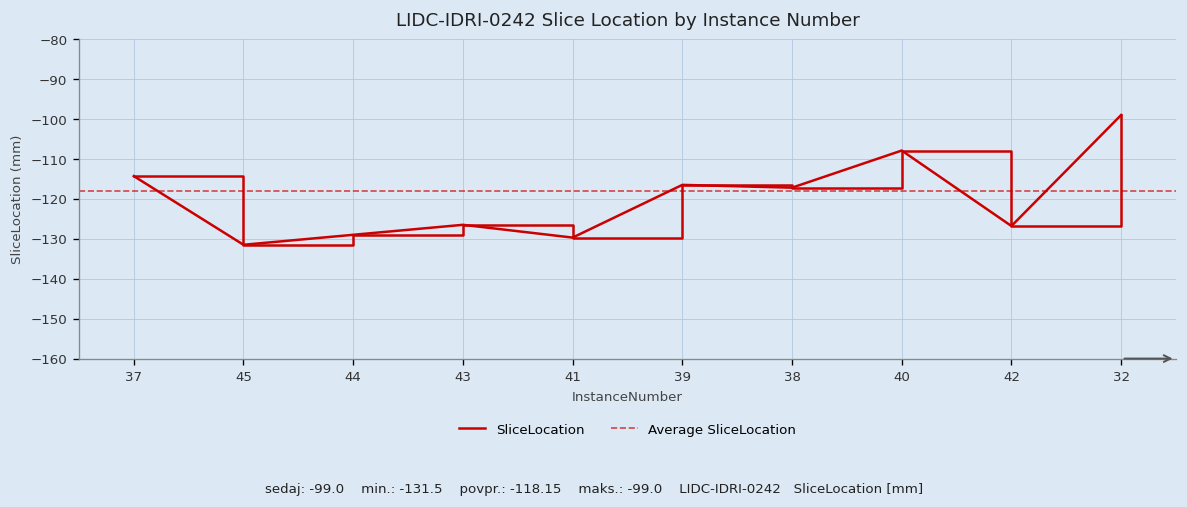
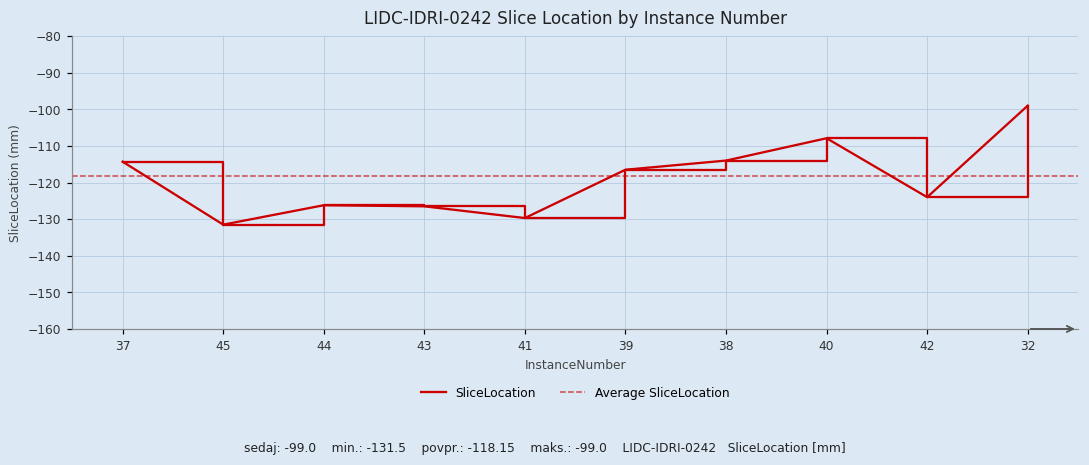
  {
    "37": -114,
    "45": -132,
-   "44": -129,
+   "44": -126,
    "43": -127,
    "41": -130,
    "39": -117,
-   "38": -117,
+   "38": -114,
    "40": -108,
-   "42": -127,
+   "42": -124,
    "32": -99
  }
